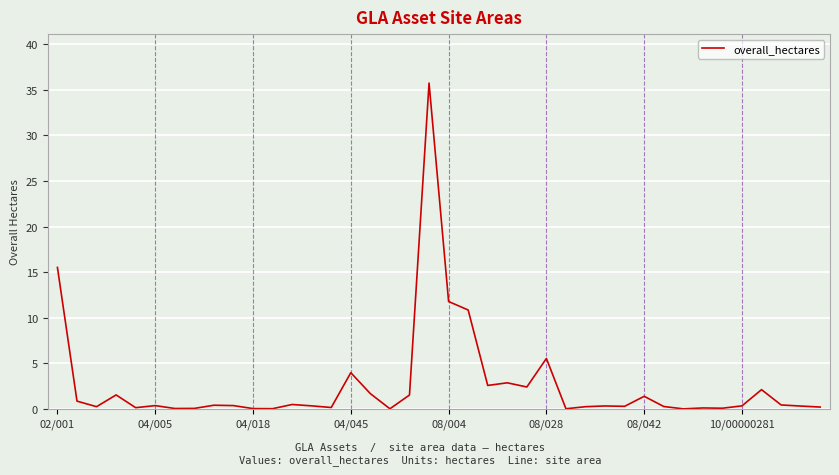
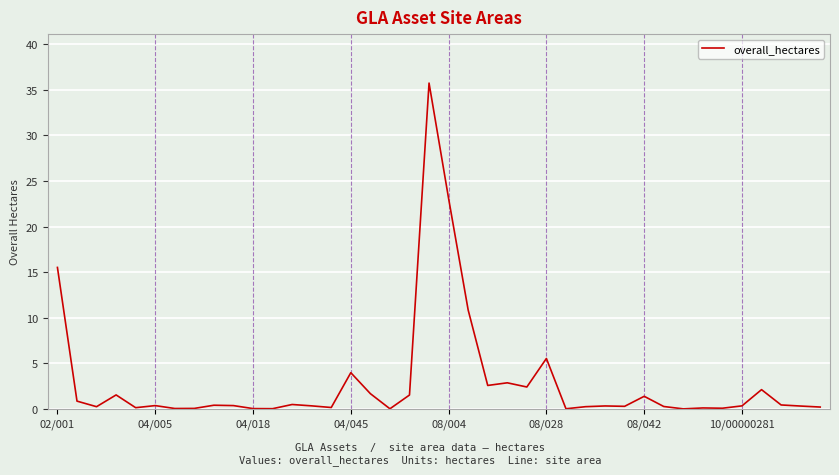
  {
    "02/001": 16,
    "04/005": 0,
    "04/018": 0,
    "04/045": 4,
-   "08/004": 12,
+   "08/004": 23,
    "08/028": 6,
    "08/042": 1,
    "10/00000281": 0
  }
